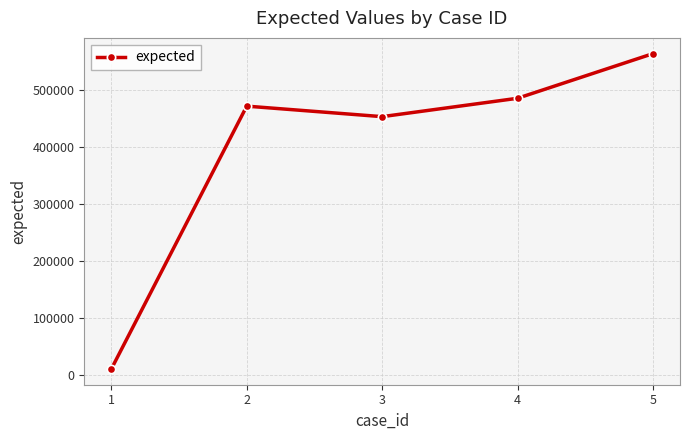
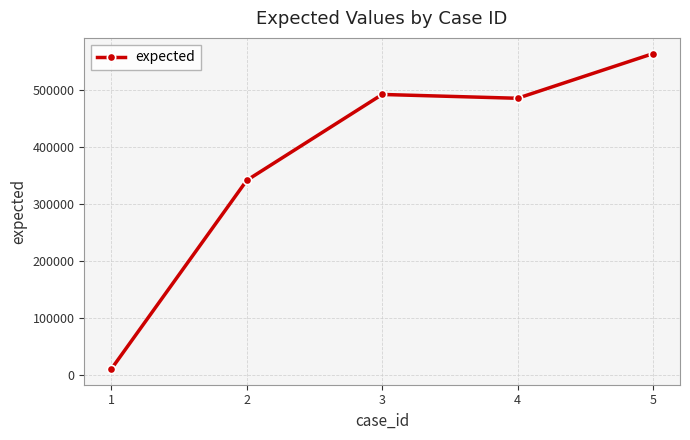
  {
    "1": 10000,
-   "2": 470000,
-   "3": 450000,
+   "2": 340000,
+   "3": 490000,
    "4": 490000,
    "5": 560000
  }
